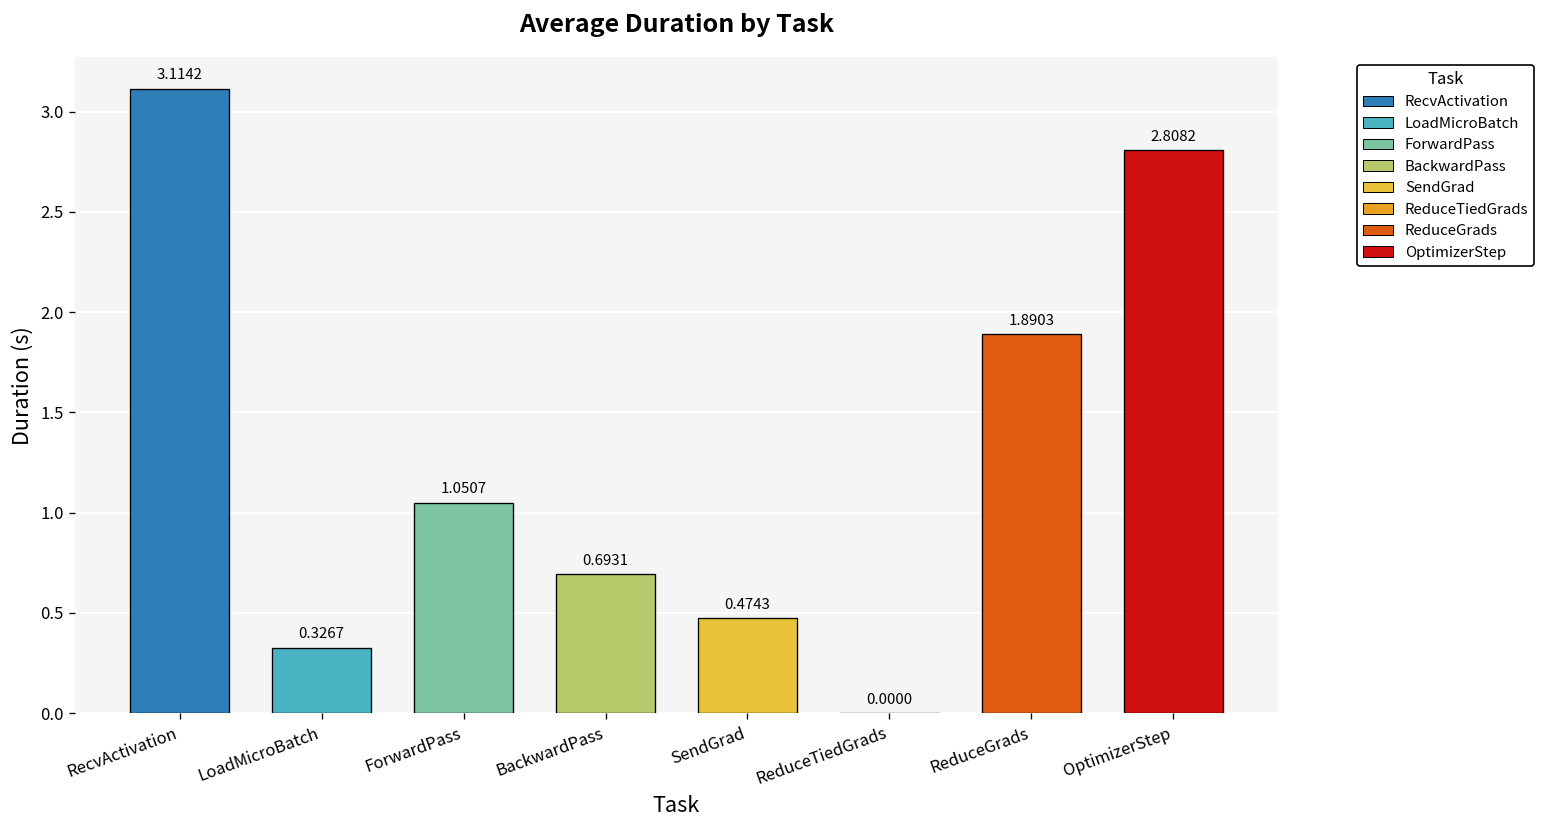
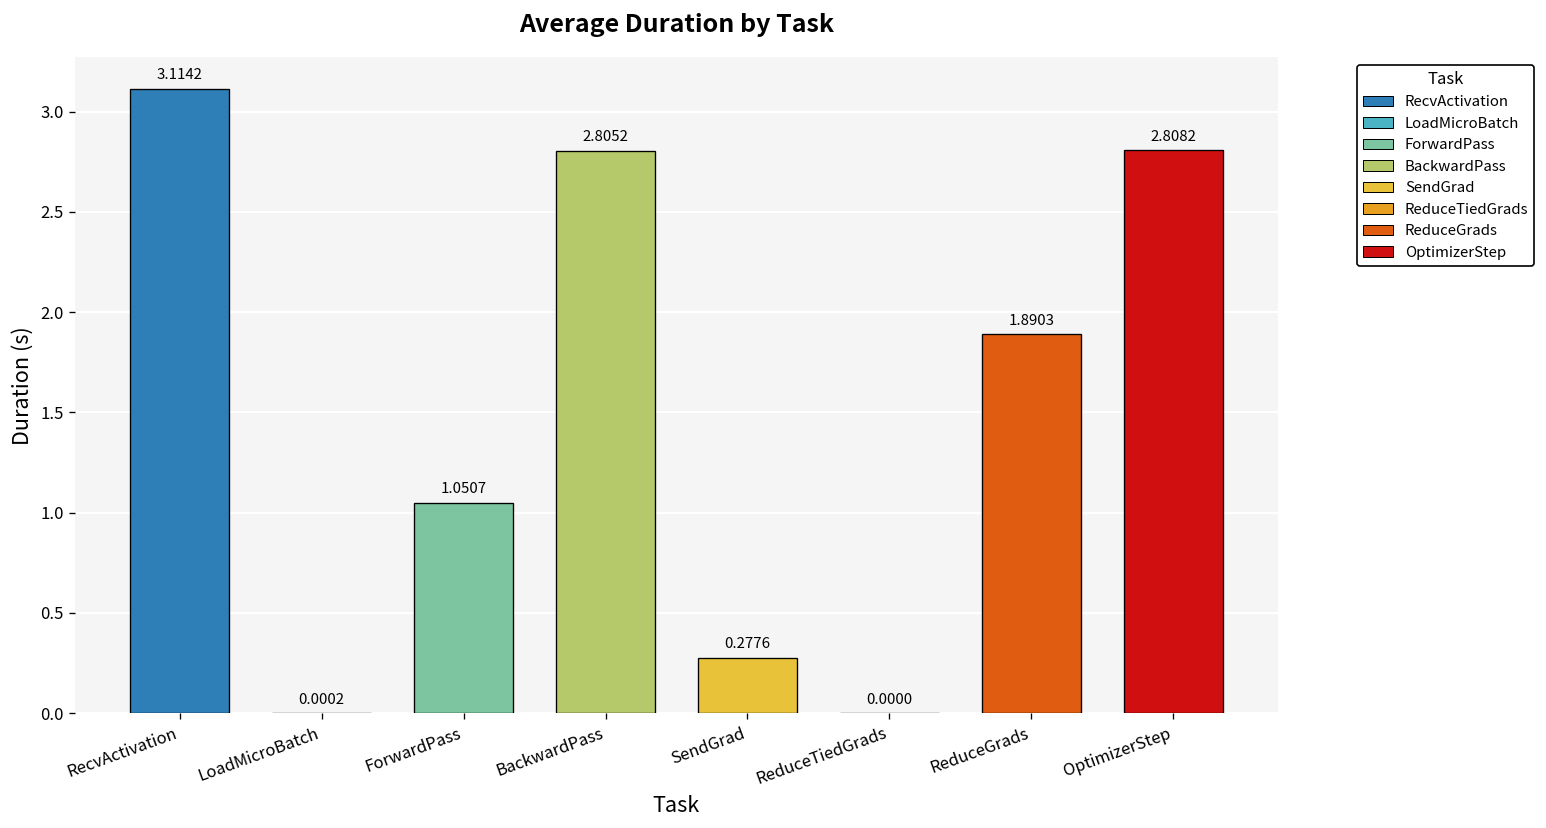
  {
    "RecvActivation": 3.1142,
-   "LoadMicroBatch": 0.3267,
+   "LoadMicroBatch": 0.0002,
    "ForwardPass": 1.0507,
-   "BackwardPass": 0.6931,
-   "SendGrad": 0.4743,
+   "BackwardPass": 2.8052,
+   "SendGrad": 0.2776,
    "ReduceTiedGrads": 0.0000,
    "ReduceGrads": 1.8903,
    "OptimizerStep": 2.8082
  }
